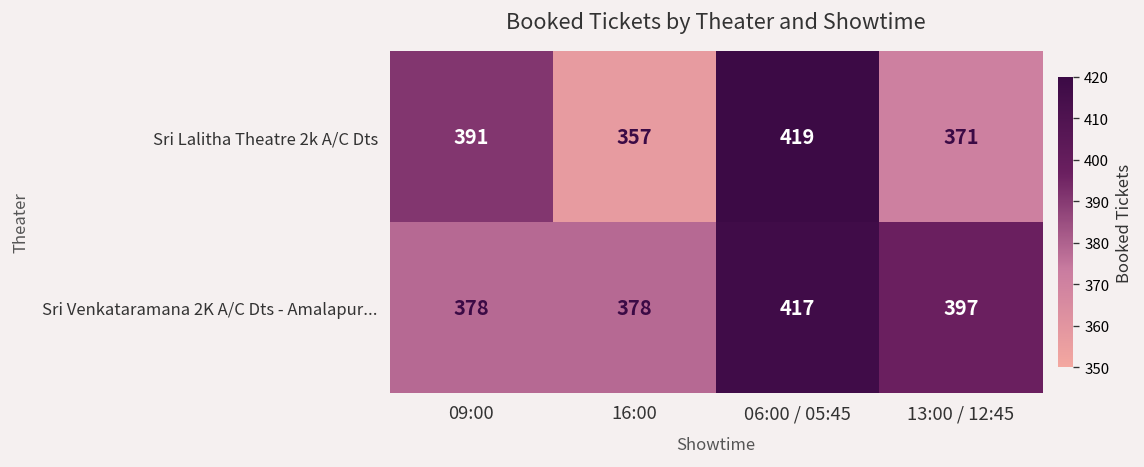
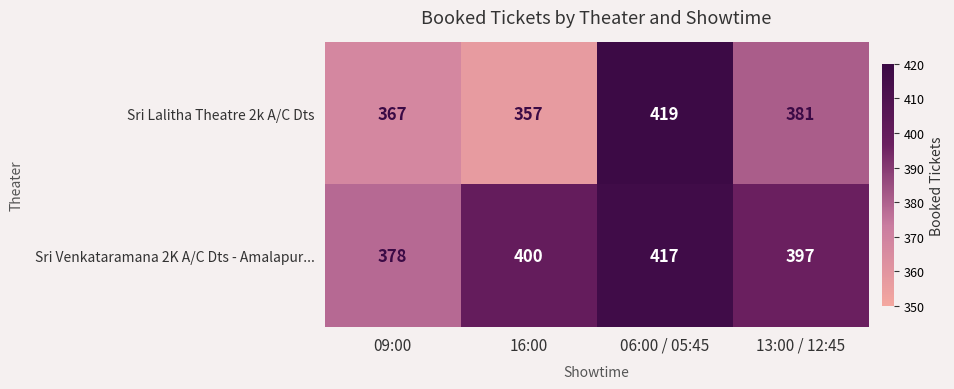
  {
    "Sri Lalitha Theatre 2k A/C Dts": {
-     "09:00": 391,
+     "09:00": 367,
      "16:00": 357,
      "06:00 / 05:45": 419,
-     "13:00 / 12:45": 371
+     "13:00 / 12:45": 381
    },
    "Sri Venkataramana 2K A/C Dts - Amalapur...": {
      "09:00": 378,
-     "16:00": 378,
+     "16:00": 400,
      "06:00 / 05:45": 417,
      "13:00 / 12:45": 397
    }
  }
